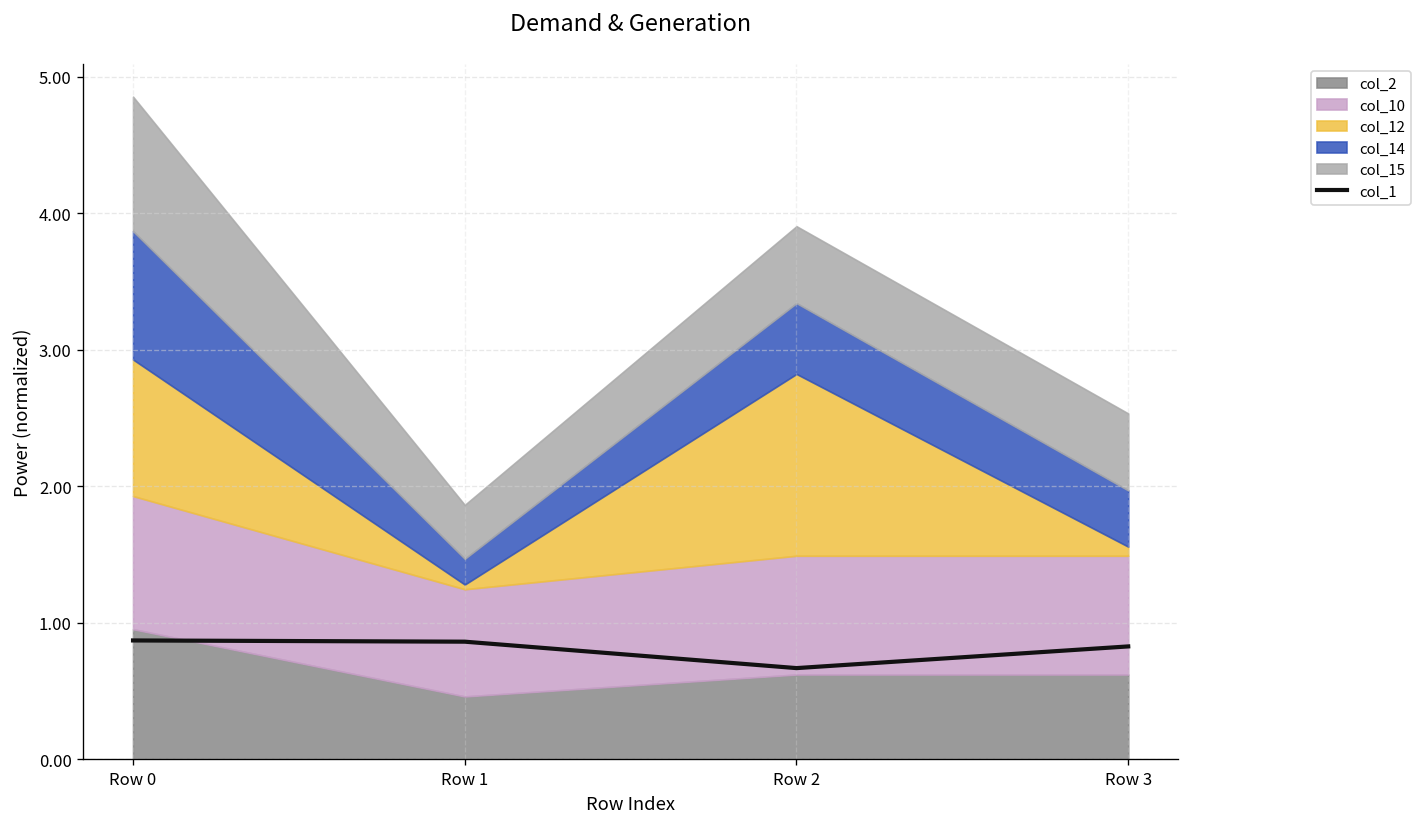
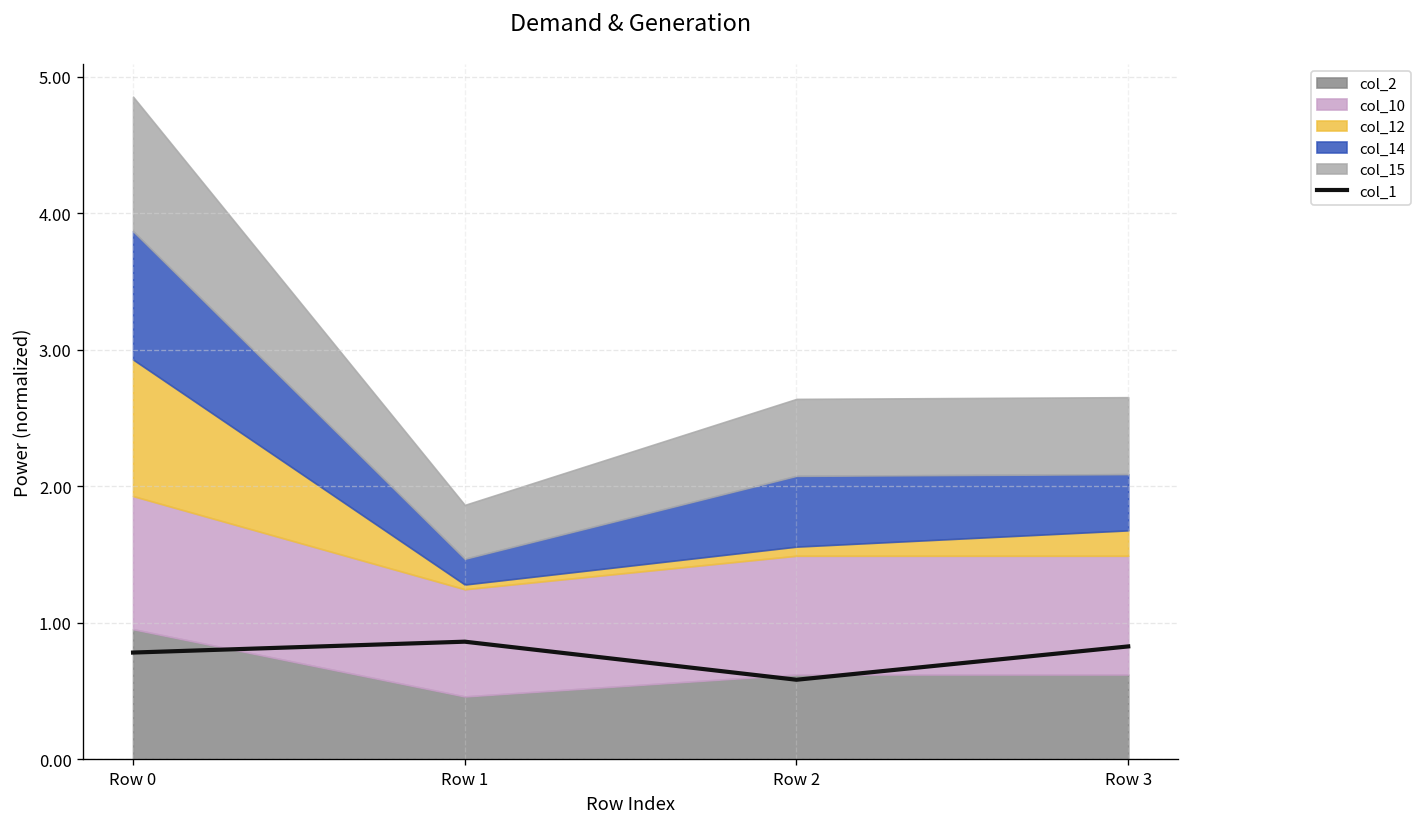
  {
    "col_1": {
-     "Row 0": 0.87,
+     "Row 0": 0.78,
      "Row 1": 0.86,
-     "Row 2": 0.67,
+     "Row 2": 0.58,
      "Row 3": 0.83
    },
    "col_12": {
      "Row 0": 1.00,
      "Row 1": 0.03,
-     "Row 2": 1.33,
-     "Row 3": 0.07
+     "Row 2": 0.07,
+     "Row 3": 0.19
    },
    "col_14": {
      "Row 0": 0.94,
      "Row 1": 0.19,
      "Row 2": 0.52,
      "Row 3": 0.41
    }
  }
